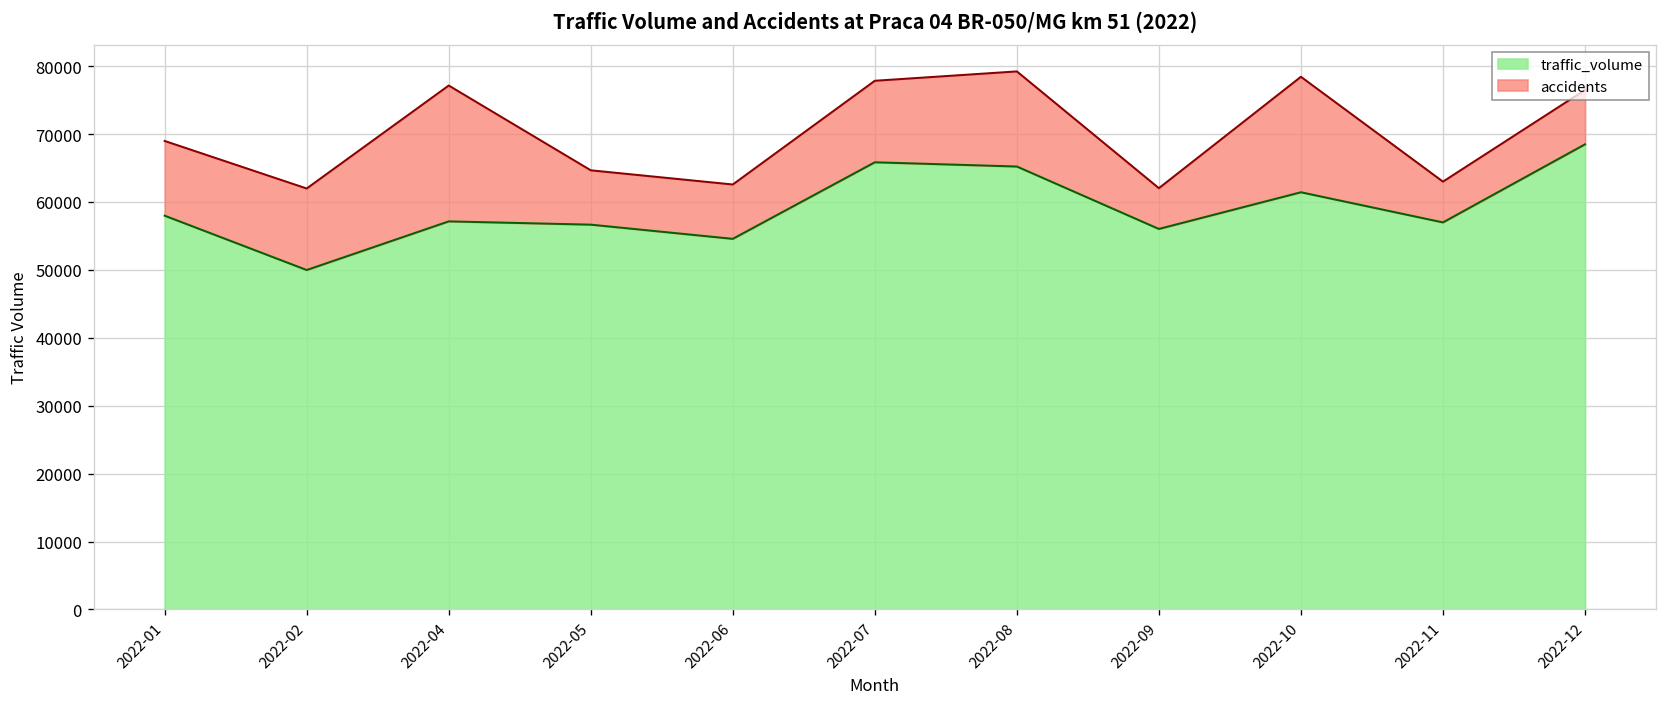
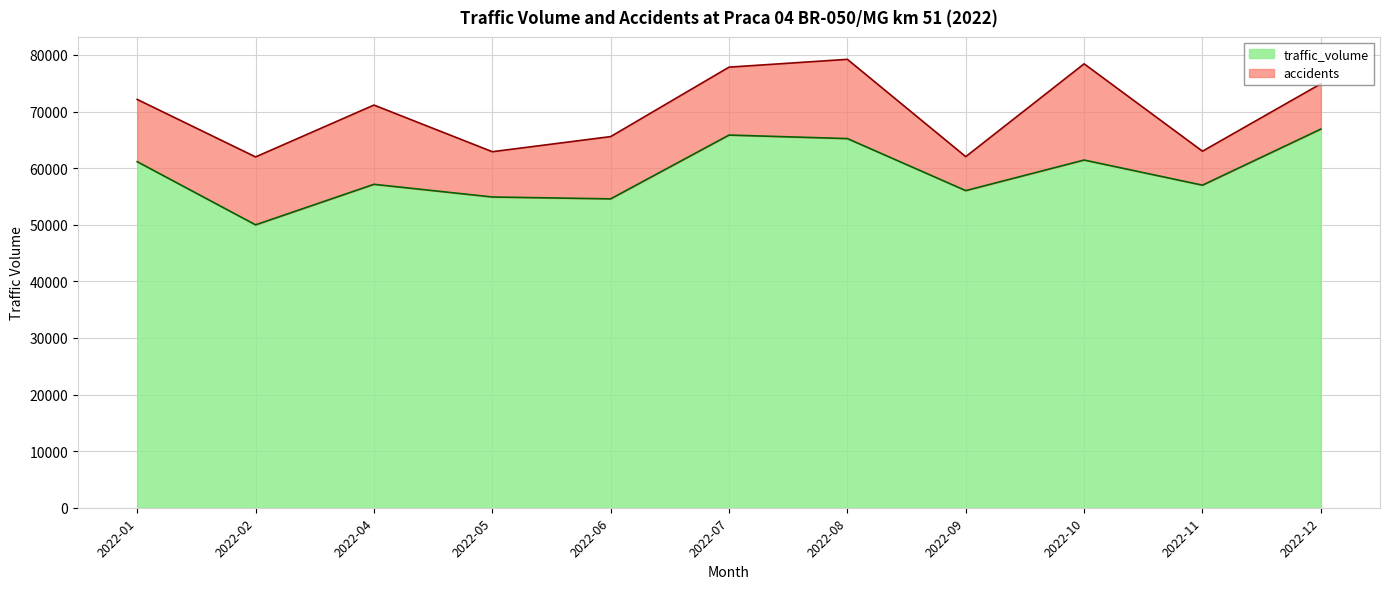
  {
    "traffic_volume": {
-     "2022-01": 58000,
+     "2022-01": 61000,
      "2022-02": 50000,
      "2022-04": 57000,
-     "2022-05": 57000,
+     "2022-05": 55000,
      "2022-06": 55000,
      "2022-07": 66000,
      "2022-08": 65000,
      "2022-09": 56000,
      "2022-10": 61000,
      "2022-11": 57000,
-     "2022-12": 68000
+     "2022-12": 67000
    },
    "accidents": {
      "2022-01": 11000,
      "2022-02": 12000,
-     "2022-04": 20000,
+     "2022-04": 14000,
      "2022-05": 8000,
-     "2022-06": 8000,
+     "2022-06": 11000,
      "2022-07": 12000,
      "2022-08": 14000,
      "2022-09": 6000,
      "2022-10": 17000,
      "2022-11": 6000
    }
  }
